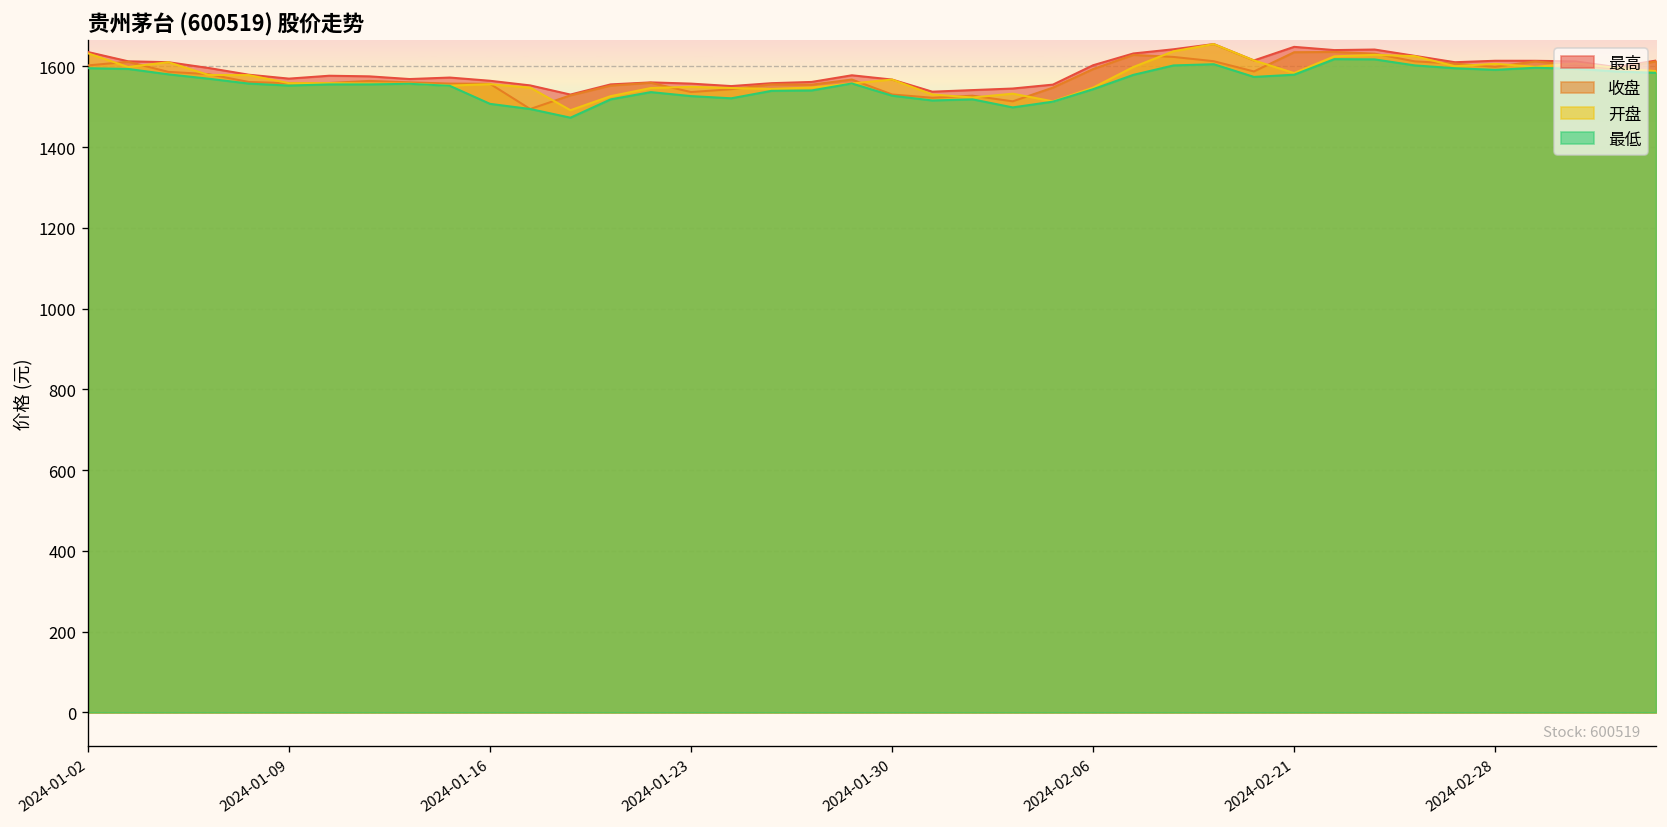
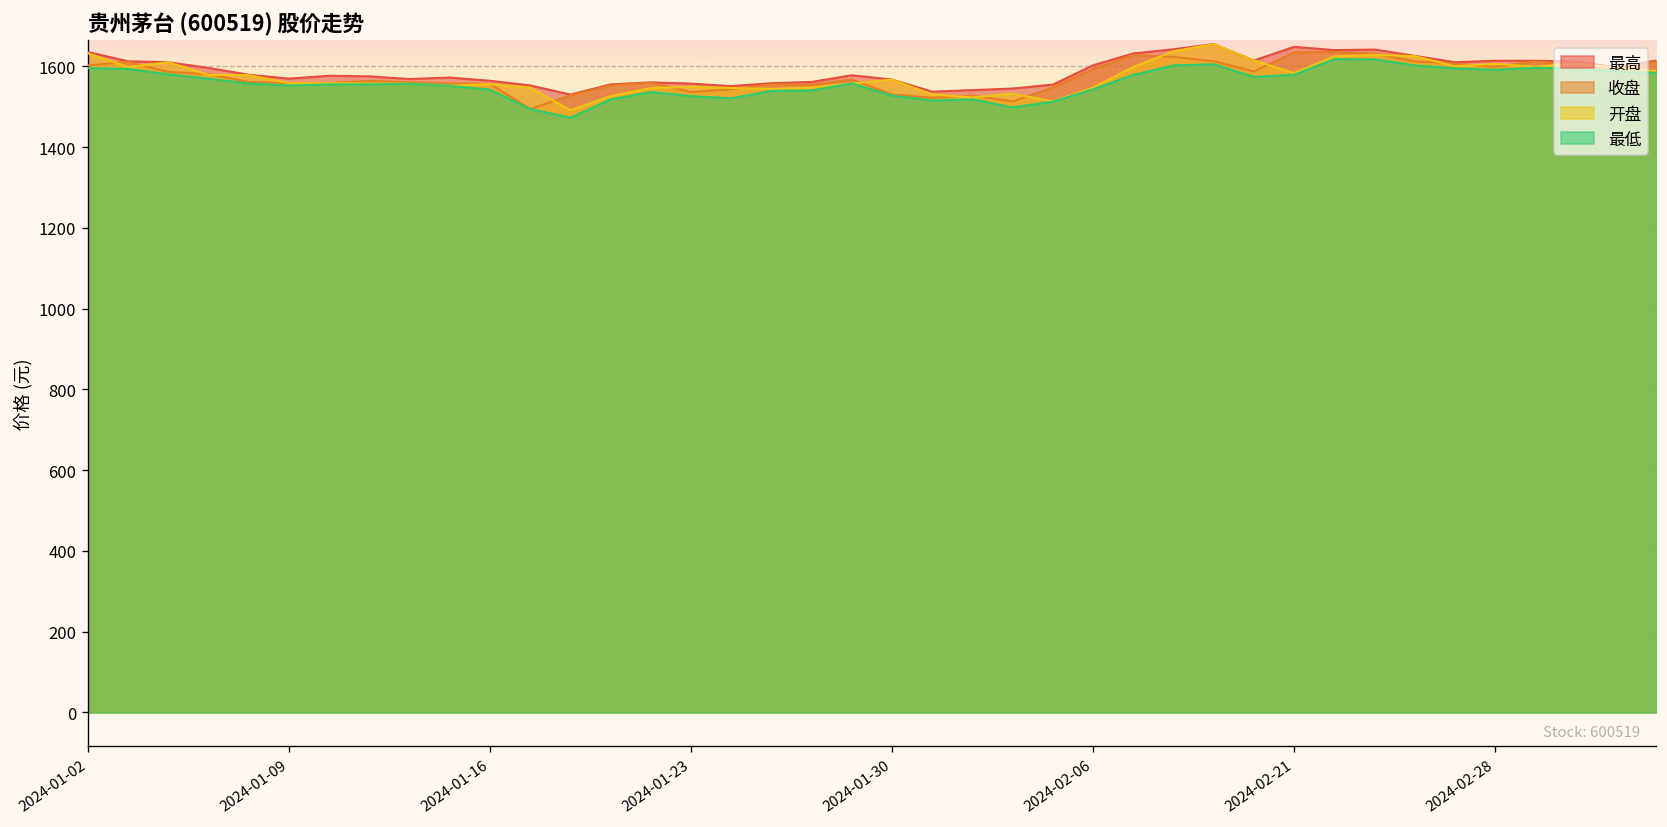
  {
    "开盘": {
      "2024-01-23": 1550
    },
    "最低": {
-     "2024-01-16": 1510,
+     "2024-01-16": 1540,
      "2024-01-23": 1530
    }
  }
